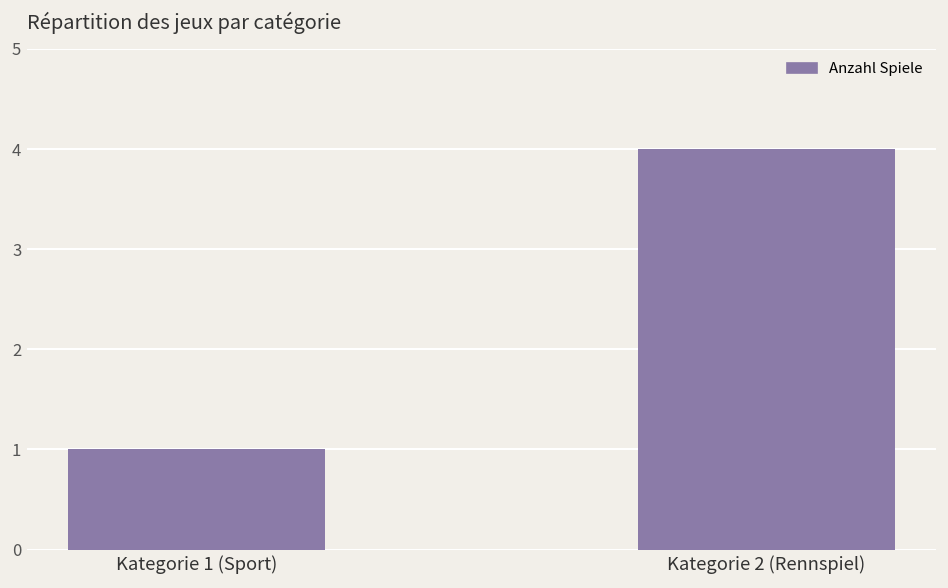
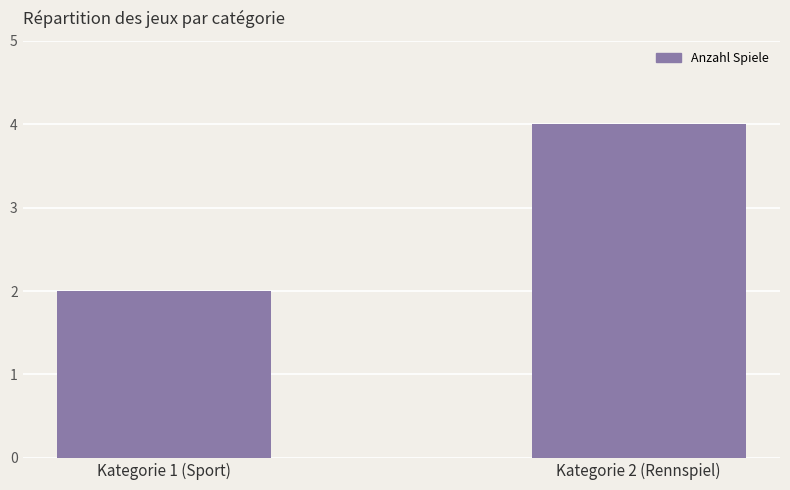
  {
-   "Kategorie 1 (Sport)": 1,
+   "Kategorie 1 (Sport)": 2,
    "Kategorie 2 (Rennspiel)": 4
  }
